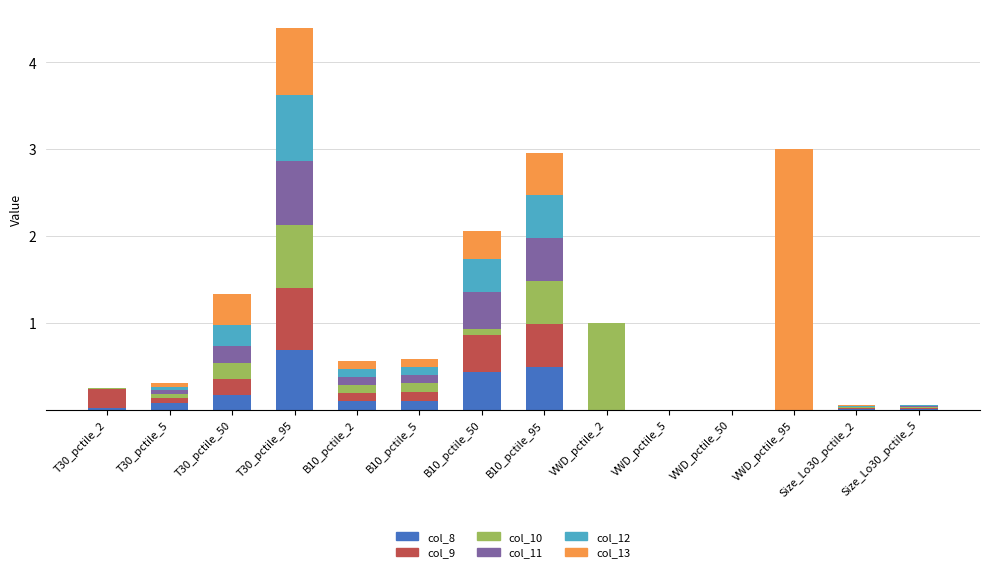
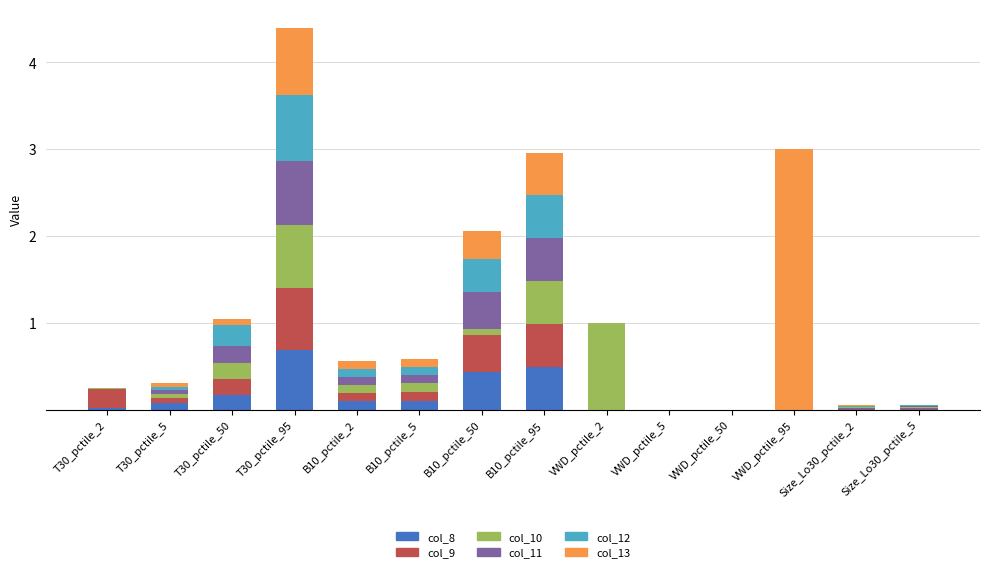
  {
    "col_9": {
      "T30_pctile_2": 0.2,
      "T30_pctile_5": 0.1,
      "T30_pctile_50": 0.2,
      "T30_pctile_95": 0.7,
      "B10_pctile_2": 0.1,
      "B10_pctile_5": 0.1,
      "B10_pctile_50": 0.4,
      "B10_pctile_95": 0.5
    },
    "col_10": {
      "T30_pctile_5": 0.0,
      "T30_pctile_50": 0.2,
      "T30_pctile_95": 0.7,
      "B10_pctile_2": 0.1,
      "B10_pctile_5": 0.1,
      "B10_pctile_50": 0.1,
      "B10_pctile_95": 0.5,
      "VWD_pctile_2": 1.0
    },
    "col_11": {
      "T30_pctile_5": 0.0,
      "T30_pctile_50": 0.2,
      "T30_pctile_95": 0.7,
      "B10_pctile_2": 0.1,
      "B10_pctile_5": 0.1,
      "B10_pctile_50": 0.4,
      "B10_pctile_95": 0.5
    },
    "col_13": {
      "T30_pctile_5": 0.0,
-     "T30_pctile_50": 0.4,
+     "T30_pctile_50": 0.1,
      "T30_pctile_95": 0.8,
      "B10_pctile_2": 0.1,
      "B10_pctile_5": 0.1,
      "B10_pctile_50": 0.3,
      "B10_pctile_95": 0.5,
      "VWD_pctile_95": 3.0
    }
  }
